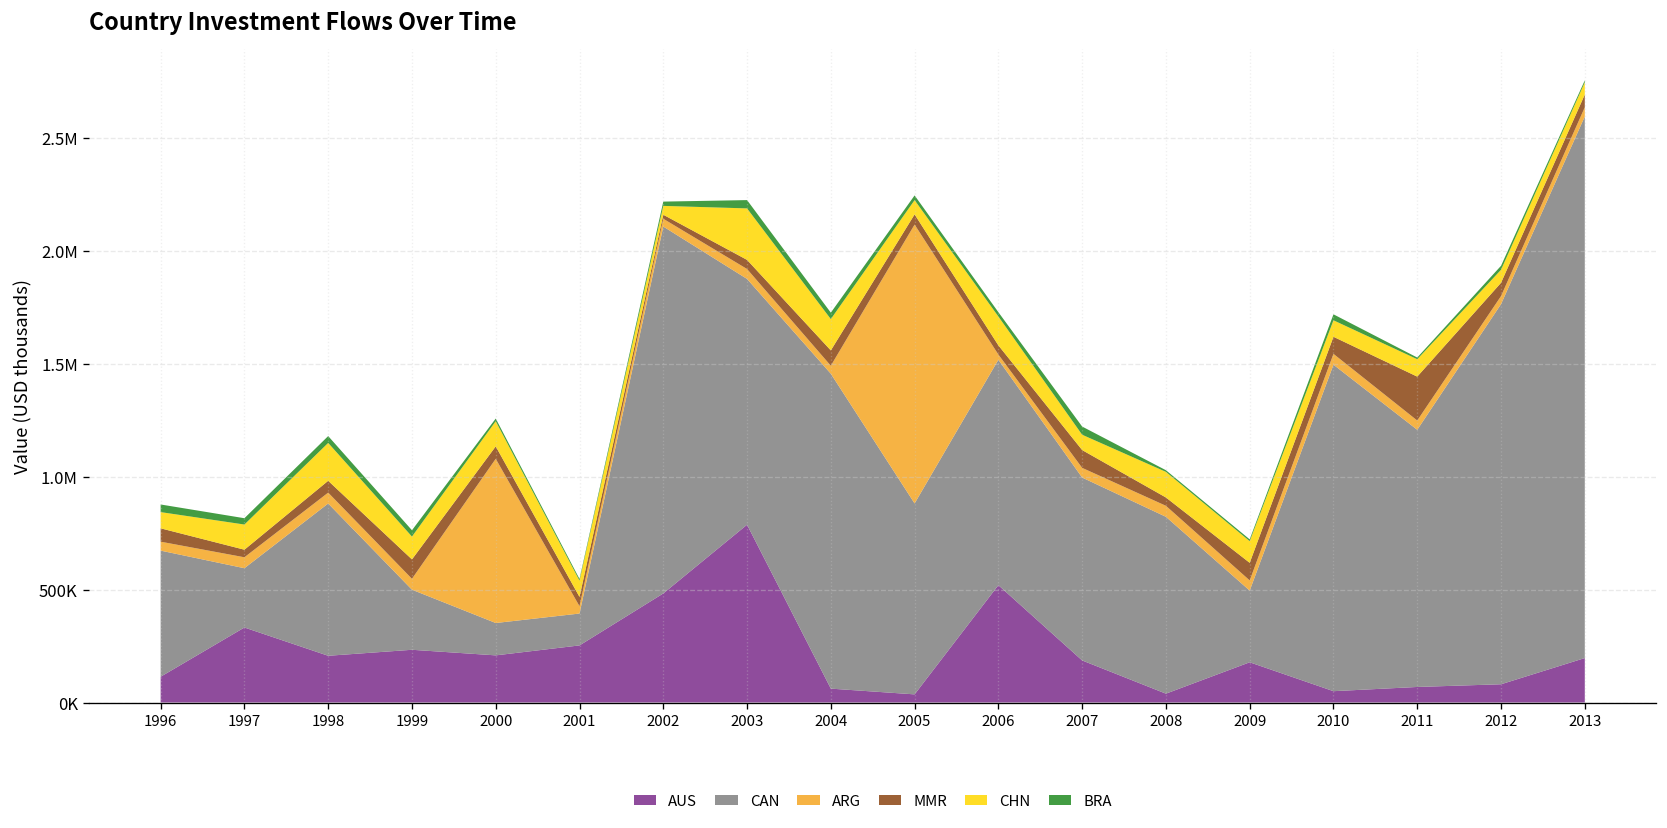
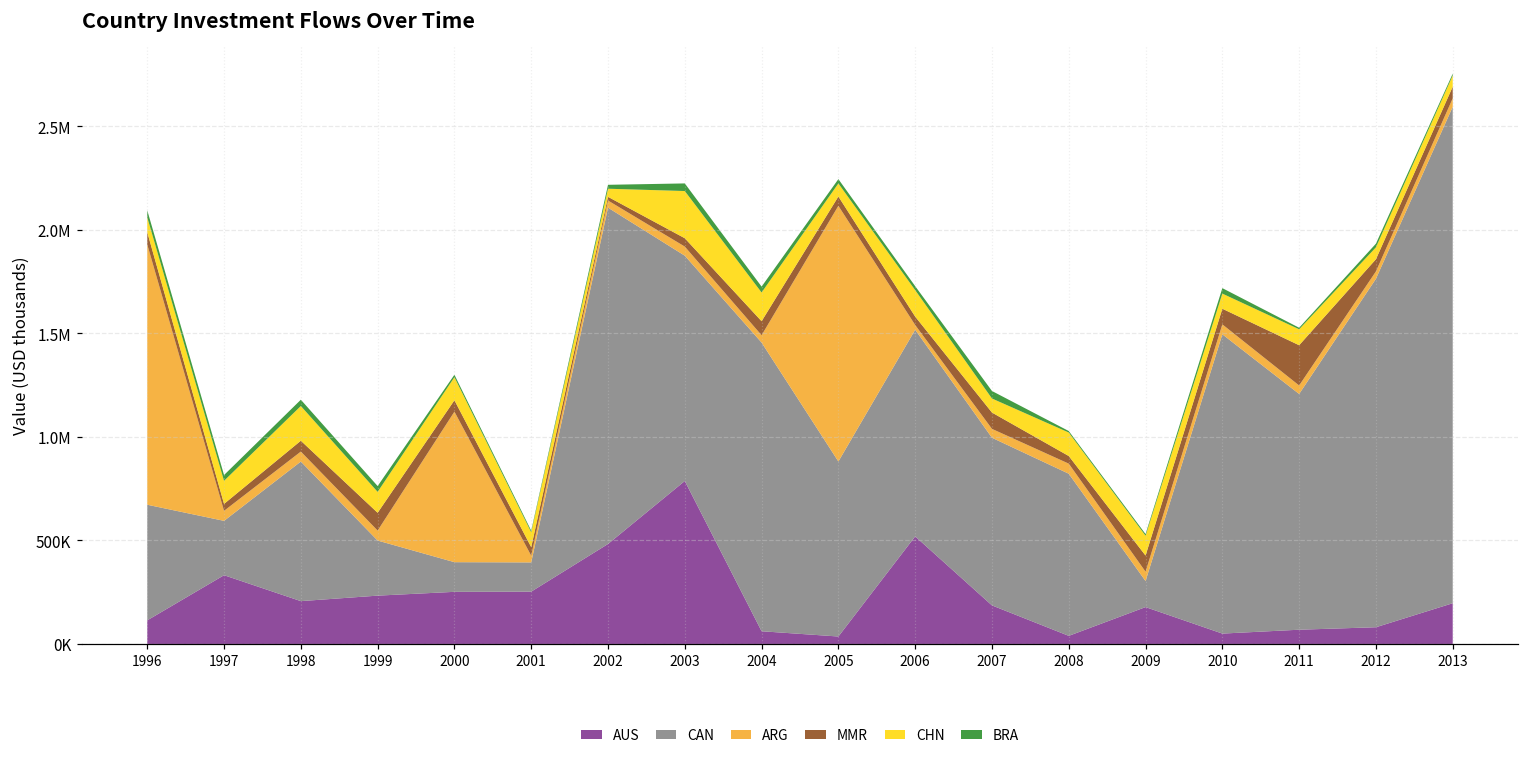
  {
    "AUS": {
      "1996": 110000,
      "1997": 330000,
      "1998": 210000,
      "1999": 230000,
-     "2000": 210000,
+     "2000": 250000,
      "2001": 250000,
      "2002": 480000,
      "2003": 790000,
      "2004": 60000,
      "2005": 40000,
      "2006": 520000,
      "2007": 190000,
      "2008": 40000,
      "2009": 180000,
      "2010": 50000,
      "2011": 70000,
      "2012": 80000,
      "2013": 200000
    },
    "CAN": {
      "1996": 560000,
      "1997": 260000,
      "1998": 670000,
      "1999": 270000,
      "2000": 140000,
      "2001": 140000,
      "2002": 1620000,
      "2003": 1090000,
      "2004": 1390000,
      "2005": 850000,
      "2006": 1000000,
      "2007": 810000,
      "2008": 780000,
-     "2009": 320000,
+     "2009": 130000,
      "2010": 1450000,
      "2011": 1140000,
      "2012": 1680000,
      "2013": 2400000
    },
    "ARG": {
-     "1996": 40000,
+     "1996": 1260000,
      "1997": 50000,
      "1998": 50000,
      "1999": 50000,
      "2000": 730000,
      "2001": 30000,
      "2002": 30000,
      "2003": 40000,
      "2004": 40000,
      "2005": 1230000,
      "2006": 20000,
      "2007": 40000,
      "2008": 50000,
      "2009": 50000,
      "2010": 50000,
      "2011": 40000,
      "2012": 40000,
      "2013": 40000
    },
    "MMR": {
      "1996": 60000,
      "1997": 30000,
      "1998": 50000,
      "1999": 90000,
      "2000": 50000,
      "2001": 40000,
      "2002": 20000,
      "2003": 40000,
      "2004": 70000,
      "2005": 50000,
      "2006": 40000,
      "2007": 80000,
      "2008": 40000,
      "2009": 80000,
      "2010": 80000,
      "2011": 190000,
      "2012": 60000,
      "2013": 60000
    },
    "CHN": {
      "1996": 70000,
      "1997": 110000,
      "1998": 170000,
      "1999": 100000,
      "2002": 40000,
      "2003": 230000,
      "2004": 140000,
      "2005": 60000,
      "2006": 130000,
      "2007": 70000,
      "2010": 70000,
      "2012": 60000
    },
    "BRA": {
      "1996": 30000,
      "1997": 30000,
      "1998": 30000,
      "1999": 30000,
      "2002": 20000,
      "2003": 40000,
      "2004": 30000,
      "2005": 20000,
      "2006": 20000,
      "2007": 40000,
      "2010": 30000,
      "2012": 20000
    }
  }
